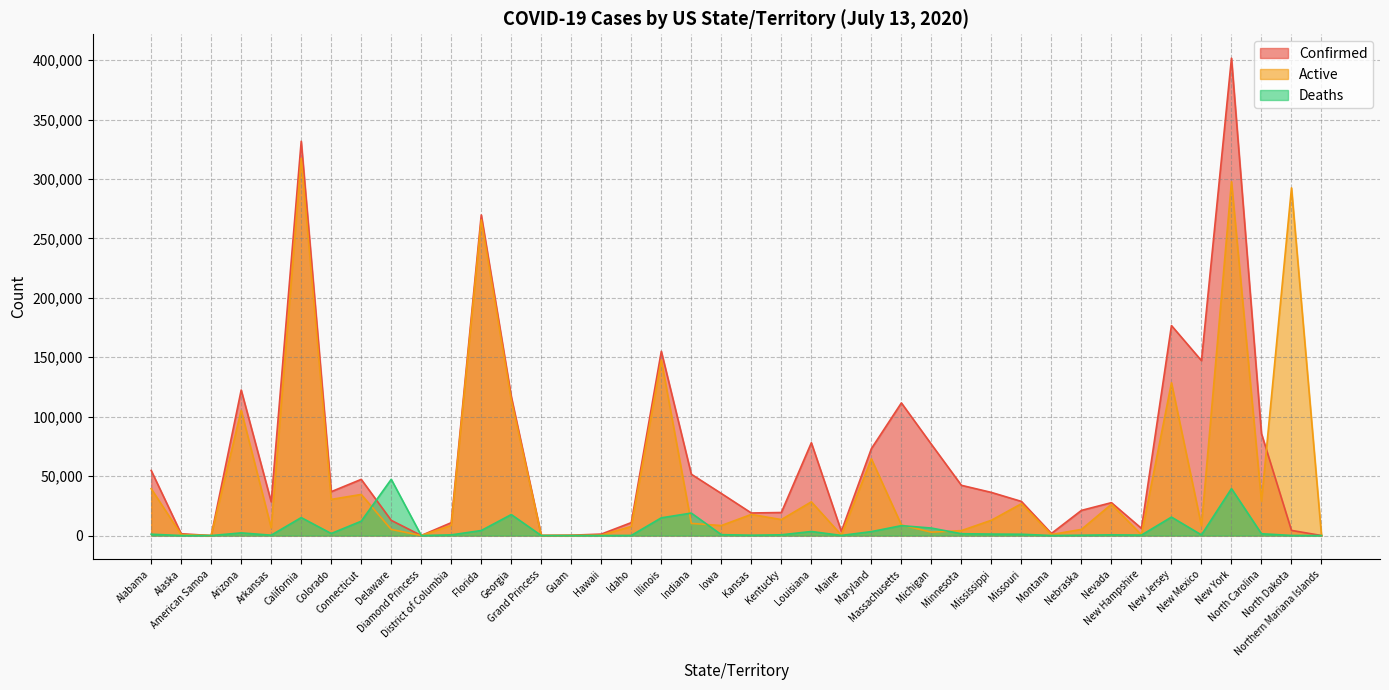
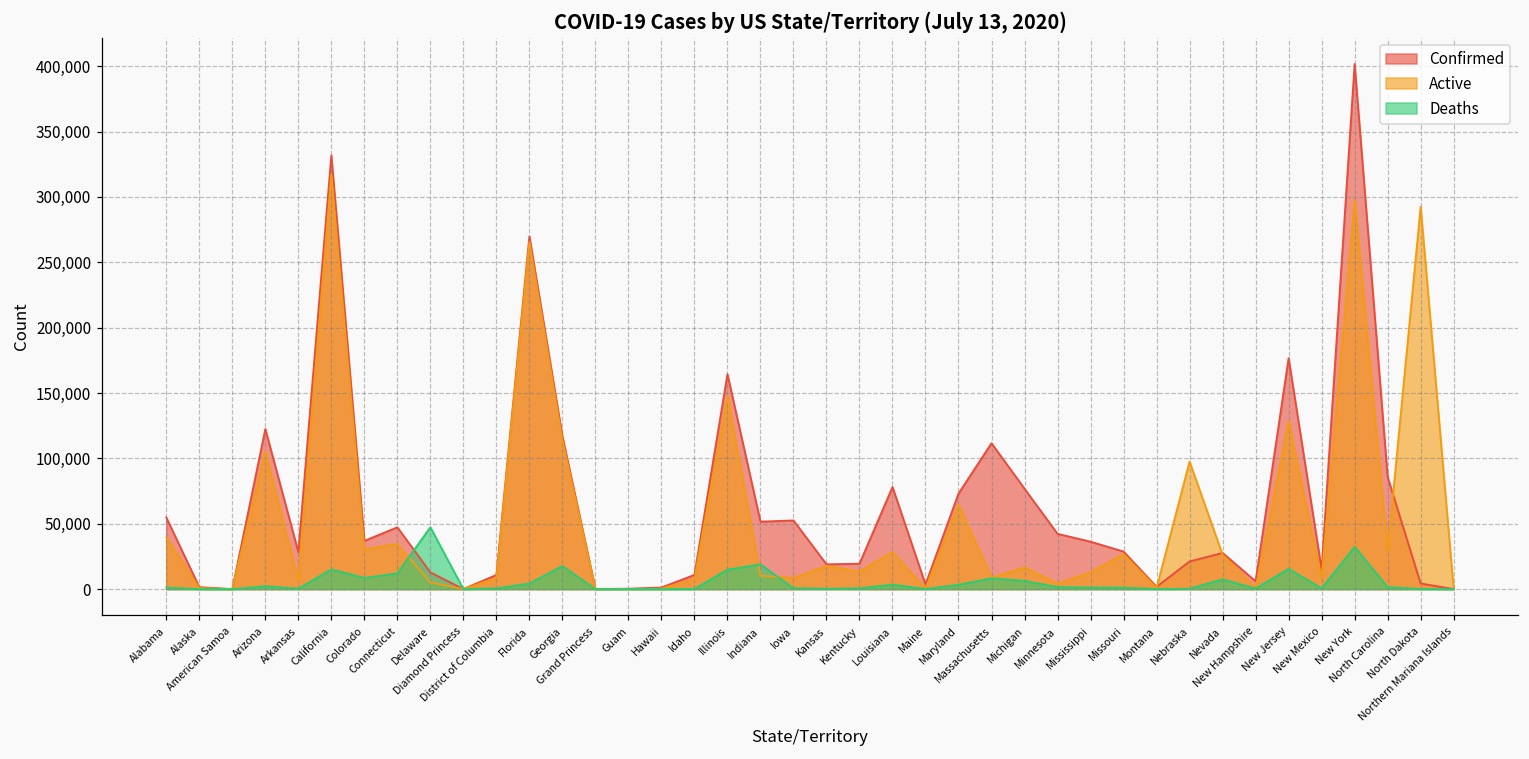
  {
    "Confirmed": {
      "Alabama": "55,000",
      "Arizona": "122,000",
      "Arkansas": "28,000",
      "California": "332,000",
      "Colorado": "37,000",
      "Connecticut": "47,000",
      "Delaware": "13,000",
      "District of Columbia": "11,000",
      "Florida": "270,000",
      "Georgia": "117,000",
      "Idaho": "11,000",
-     "Illinois": "155,000",
+     "Illinois": "164,000",
      "Indiana": "52,000",
-     "Iowa": "35,000",
+     "Iowa": "53,000",
      "Kentucky": "19,000",
      "Louisiana": "78,000",
      "Maine": "4,000",
      "Maryland": "73,000",
      "Massachusetts": "112,000",
      "Michigan": "77,000",
      "Minnesota": "42,000",
      "Mississippi": "36,000",
      "Nebraska": "21,000",
      "New Hampshire": "6,000",
      "New Jersey": "177,000",
-     "New Mexico": "147,000",
+     "New Mexico": "15,000",
      "New York": "402,000",
      "North Carolina": "86,000",
      "North Dakota": "4,000"
    },
    "Active": {
      "Alabama": "39,000",
      "Arizona": "105,000",
      "Arkansas": "6,000",
      "California": "317,000",
      "Colorado": "30,000",
      "Connecticut": "35,000",
      "Delaware": "5,000",
      "District of Columbia": "9,000",
      "Florida": "266,000",
      "Georgia": "114,000",
      "Idaho": "8,000",
      "Illinois": "148,000",
      "Indiana": "10,000",
      "Iowa": "8,000",
      "Kentucky": "13,000",
      "Louisiana": "28,000",
      "Maryland": "65,000",
-     "Michigan": "3,000",
+     "Michigan": "17,000",
      "Minnesota": "4,000",
      "Mississippi": "13,000",
-     "Nebraska": "5,000",
+     "Nebraska": "98,000",
      "New Jersey": "129,000",
      "New Mexico": "8,000",
      "New York": "298,000",
      "North Carolina": "29,000",
      "North Dakota": "293,000"
    },
    "Deaths": {
      "Alabama": "1,000",
      "Arizona": "2,000",
      "Arkansas": "0",
      "California": "15,000",
-     "Colorado": "2,000",
+     "Colorado": "9,000",
      "Connecticut": "12,000",
      "Delaware": "47,000",
      "District of Columbia": "1,000",
      "Florida": "4,000",
      "Georgia": "18,000",
      "Idaho": "0",
      "Illinois": "15,000",
      "Indiana": "19,000",
      "Iowa": "1,000",
      "Kansas": "0",
      "Kentucky": "1,000",
      "Louisiana": "3,000",
      "Maryland": "3,000",
      "Michigan": "6,000",
      "Minnesota": "2,000",
      "Mississippi": "1,000",
      "Missouri": "1,000",
      "Nebraska": "0",
-     "Nevada": "1,000",
+     "Nevada": "7,000",
      "New Jersey": "16,000",
      "New Mexico": "1,000",
-     "New York": "40,000",
+     "New York": "32,000",
      "North Carolina": "2,000",
      "North Dakota": "0"
    }
  }
